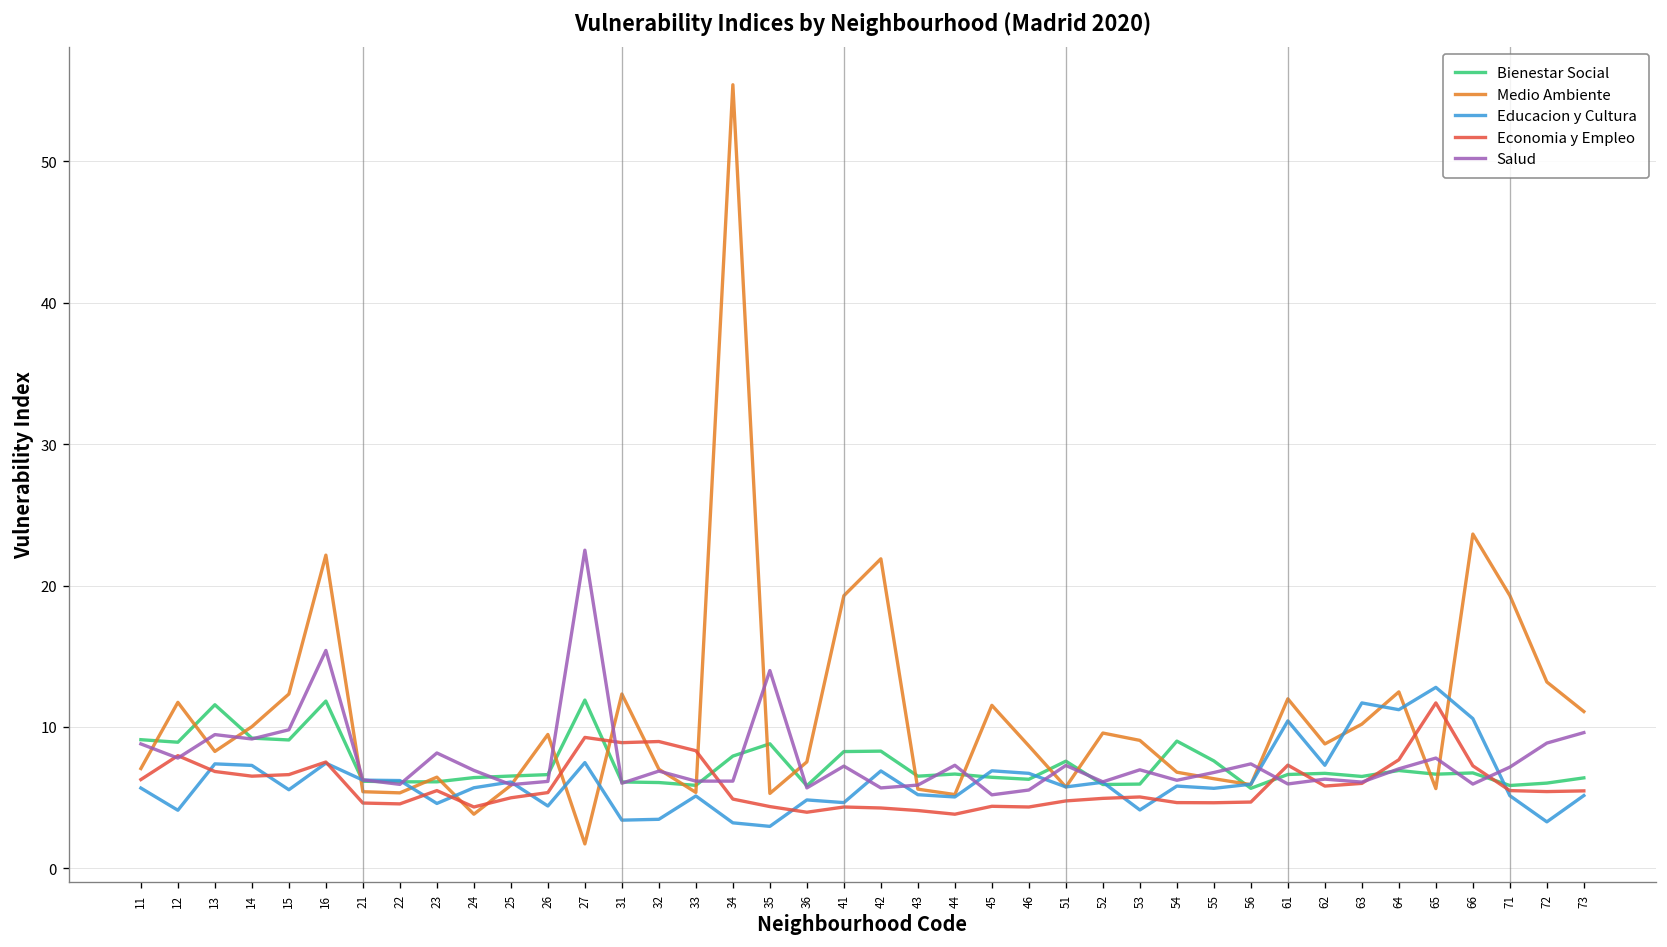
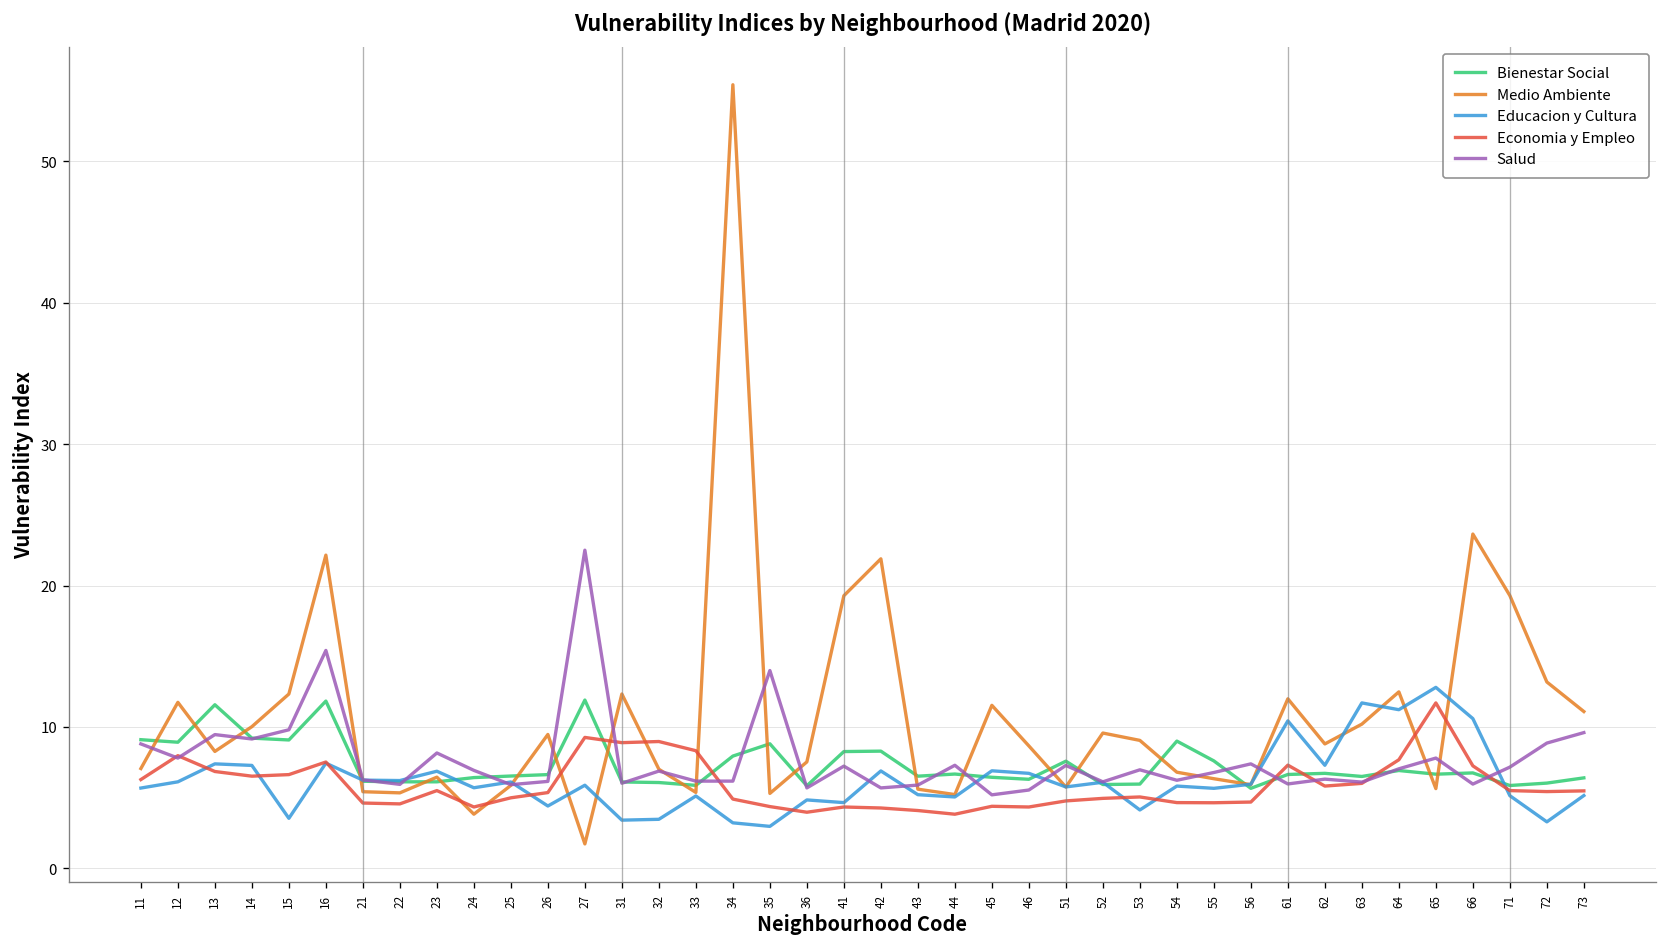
  {
    "Bienestar Social": {
      "11": 9.1,
      "12": 8.9,
      "13": 11.6,
      "15": 9.1,
      "16": 11.8,
      "23": 6.1,
      "24": 6.4,
      "25": 6.5,
      "26": 6.6,
      "27": 11.9,
      "32": 6.1,
      "33": 5.9,
      "34": 7.9,
      "35": 8.8,
      "41": 8.3,
      "42": 8.3,
      "43": 6.5,
      "44": 6.7,
      "45": 6.4,
      "46": 6.3,
      "51": 7.6,
      "53": 6.0,
      "54": 9.0,
      "55": 7.6,
      "56": 5.7,
      "61": 6.6,
      "62": 6.7,
      "63": 6.5,
      "65": 6.7,
      "66": 6.8,
      "71": 5.9,
      "72": 6.0,
      "73": 6.4
    },
    "Educacion y Cultura": {
      "11": 5.7,
-     "12": 4.1,
+     "12": 6.1,
      "13": 7.4,
      "14": 7.3,
-     "15": 5.6,
-     "23": 4.6,
+     "15": 3.5,
+     "23": 6.9,
      "24": 5.7,
      "26": 4.4,
-     "27": 7.5,
+     "27": 5.9,
      "31": 3.4,
      "32": 3.5,
      "33": 5.1,
      "34": 3.2,
      "35": 3.0,
      "36": 4.8,
      "41": 4.7,
      "42": 6.9,
      "43": 5.2,
      "45": 6.9,
      "46": 6.7,
      "53": 4.1,
      "54": 5.8,
      "55": 5.7,
      "61": 10.4,
      "62": 7.3,
      "63": 11.7,
      "64": 11.2,
      "65": 12.8,
      "66": 10.6,
      "71": 5.1,
      "72": 3.3,
      "73": 5.2
    },
    "Salud": {
      "11": 8.8,
      "13": 9.5,
      "15": 9.8,
      "16": 15.4,
      "23": 8.2,
      "24": 6.9,
      "26": 6.2,
      "27": 22.5,
      "33": 6.2,
      "34": 6.2,
      "35": 14.0,
      "41": 7.2,
      "42": 5.7,
      "43": 5.9,
      "44": 7.3,
      "45": 5.2,
      "46": 5.5,
      "51": 7.3,
      "53": 7.0,
      "54": 6.2,
      "55": 6.8,
      "56": 7.4,
      "61": 6.0,
      "62": 6.3,
      "65": 7.8,
      "66": 6.0,
      "71": 7.2,
      "72": 8.9,
      "73": 9.6
    }
  }
